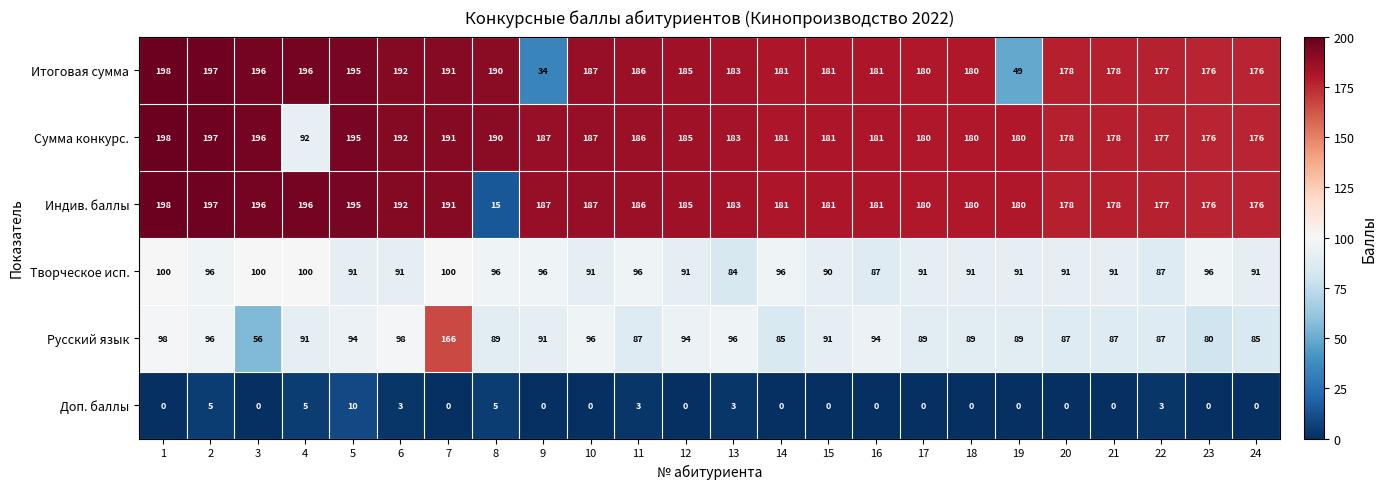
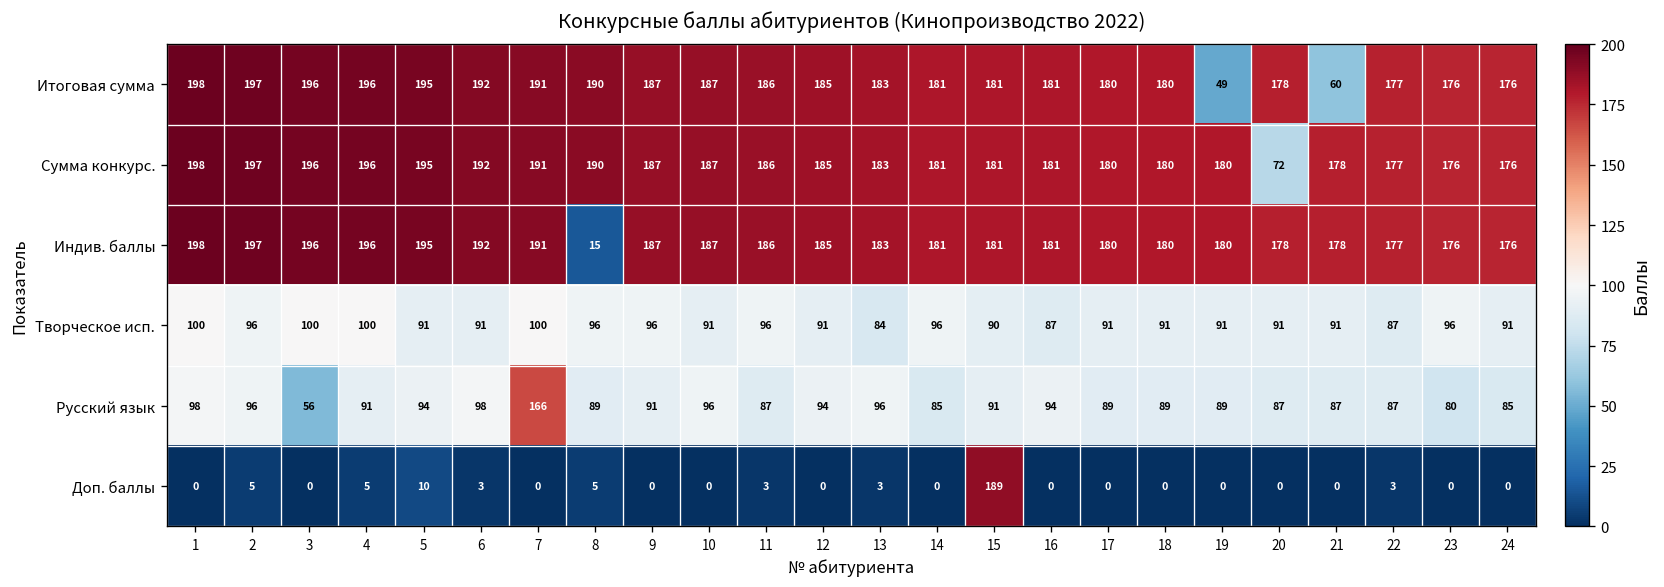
  {
    "Итоговая сумма": {
      "1": 198,
      "2": 197,
      "3": 196,
      "4": 196,
      "5": 195,
      "6": 192,
      "7": 191,
      "8": 190,
-     "9": 34,
+     "9": 187,
      "10": 187,
      "11": 186,
      "12": 185,
      "13": 183,
      "14": 181,
      "15": 181,
      "16": 181,
      "17": 180,
      "18": 180,
      "19": 49,
      "20": 178,
-     "21": 178,
+     "21": 60,
      "22": 177,
      "23": 176,
      "24": 176
    },
    "Сумма конкурс.": {
      "1": 198,
      "2": 197,
      "3": 196,
-     "4": 92,
+     "4": 196,
      "5": 195,
      "6": 192,
      "7": 191,
      "8": 190,
      "9": 187,
      "10": 187,
      "11": 186,
      "12": 185,
      "13": 183,
      "14": 181,
      "15": 181,
      "16": 181,
      "17": 180,
      "18": 180,
      "19": 180,
-     "20": 178,
+     "20": 72,
      "21": 178,
      "22": 177,
      "23": 176,
      "24": 176
    },
    "Индив. баллы": {
      "1": 198,
      "2": 197,
      "3": 196,
      "4": 196,
      "5": 195,
      "6": 192,
      "7": 191,
      "8": 15,
      "9": 187,
      "10": 187,
      "11": 186,
      "12": 185,
      "13": 183,
      "14": 181,
      "15": 181,
      "16": 181,
      "17": 180,
      "18": 180,
      "19": 180,
      "20": 178,
      "21": 178,
      "22": 177,
      "23": 176,
      "24": 176
    },
    "Творческое исп.": {
      "1": 100,
      "2": 96,
      "3": 100,
      "4": 100,
      "5": 91,
      "6": 91,
      "7": 100,
      "8": 96,
      "9": 96,
      "10": 91,
      "11": 96,
      "12": 91,
      "13": 84,
      "14": 96,
      "15": 90,
      "16": 87,
      "17": 91,
      "18": 91,
      "19": 91,
      "20": 91,
      "21": 91,
      "22": 87,
      "23": 96,
      "24": 91
    },
    "Русский язык": {
      "1": 98,
      "2": 96,
      "3": 56,
      "4": 91,
      "5": 94,
      "6": 98,
      "7": 166,
      "8": 89,
      "9": 91,
      "10": 96,
      "11": 87,
      "12": 94,
      "13": 96,
      "14": 85,
      "15": 91,
      "16": 94,
      "17": 89,
      "18": 89,
      "19": 89,
      "20": 87,
      "21": 87,
      "22": 87,
      "23": 80,
      "24": 85
    },
    "Доп. баллы": {
      "1": 0,
      "2": 5,
      "3": 0,
      "4": 5,
      "5": 10,
      "6": 3,
      "7": 0,
      "8": 5,
      "9": 0,
      "10": 0,
      "11": 3,
      "12": 0,
      "13": 3,
      "14": 0,
-     "15": 0,
+     "15": 189,
      "16": 0,
      "17": 0,
      "18": 0,
      "19": 0,
      "20": 0,
      "21": 0,
      "22": 3,
      "23": 0,
      "24": 0
    }
  }
